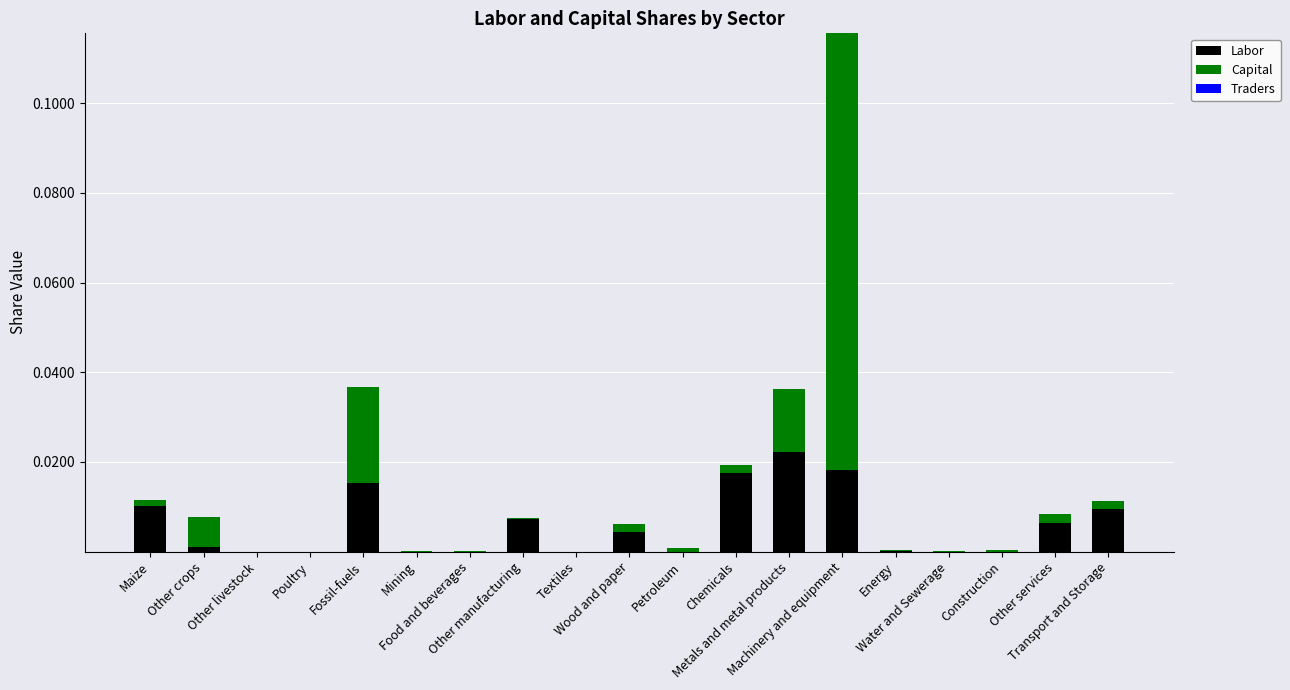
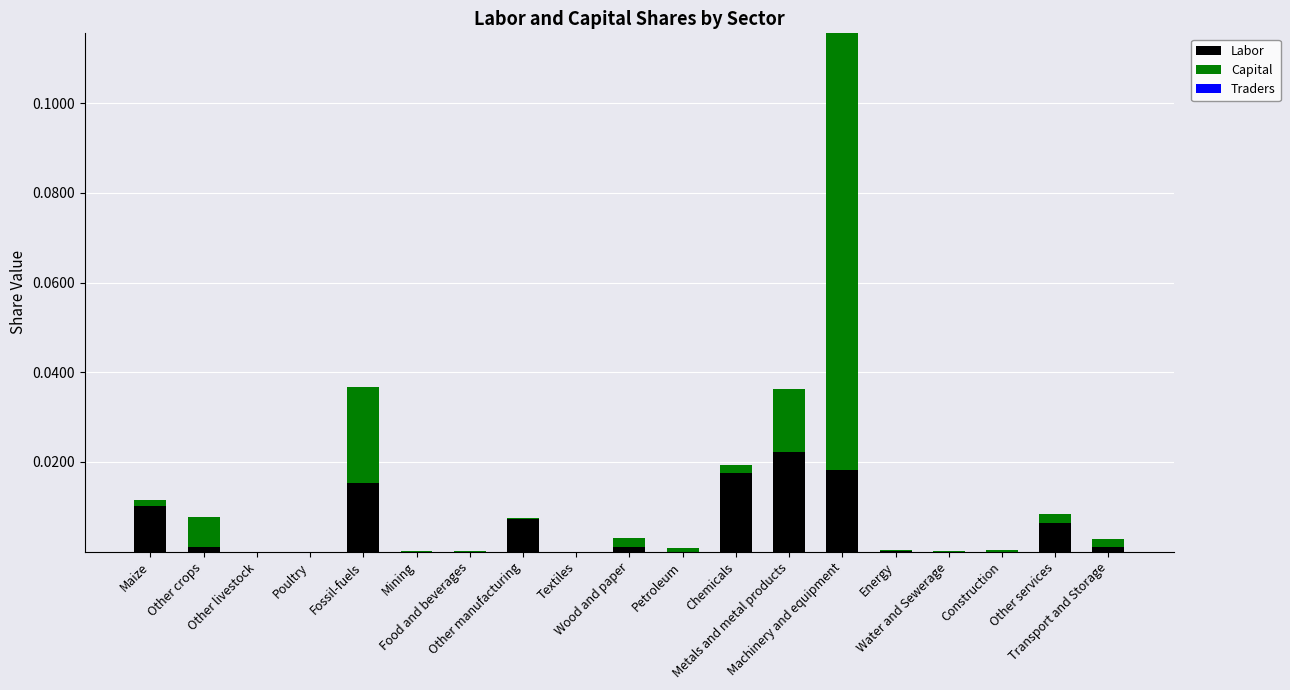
  {
    "Labor": {
      "Maize": 0.010,
      "Other crops": 0.001,
      "Fossil-fuels": 0.015,
      "Other manufacturing": 0.007,
-     "Wood and paper": 0.004,
+     "Wood and paper": 0.001,
      "Chemicals": 0.018,
      "Metals and metal products": 0.022,
      "Machinery and equipment": 0.018,
      "Other services": 0.006,
-     "Transport and Storage": 0.009
+     "Transport and Storage": 0.001
    },
    "Traders": {
      "Other livestock": 0.000,
      "Poultry": 0.000,
      "Mining": 0.000,
      "Food and beverages": 0.000,
      "Other manufacturing": 0.000,
      "Textiles": 0.000,
      "Energy": 0.000,
      "Water and Sewerage": 0.000,
      "Construction": 0.000
    }
  }
